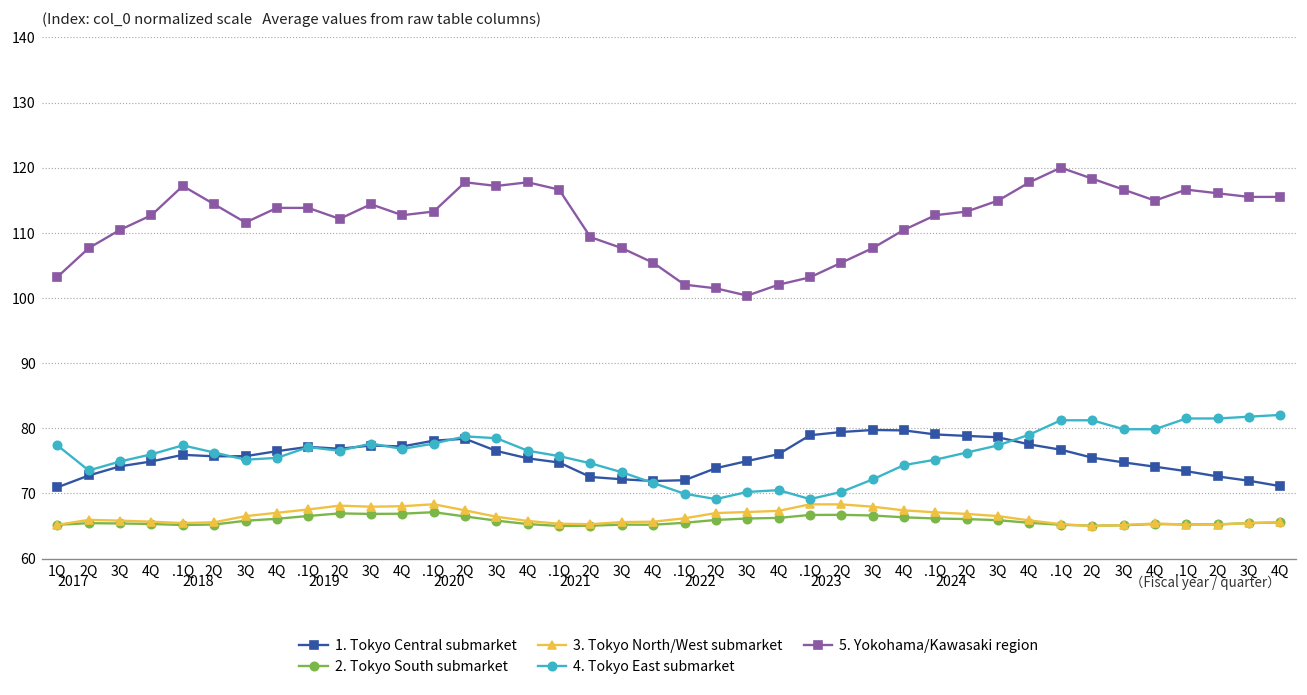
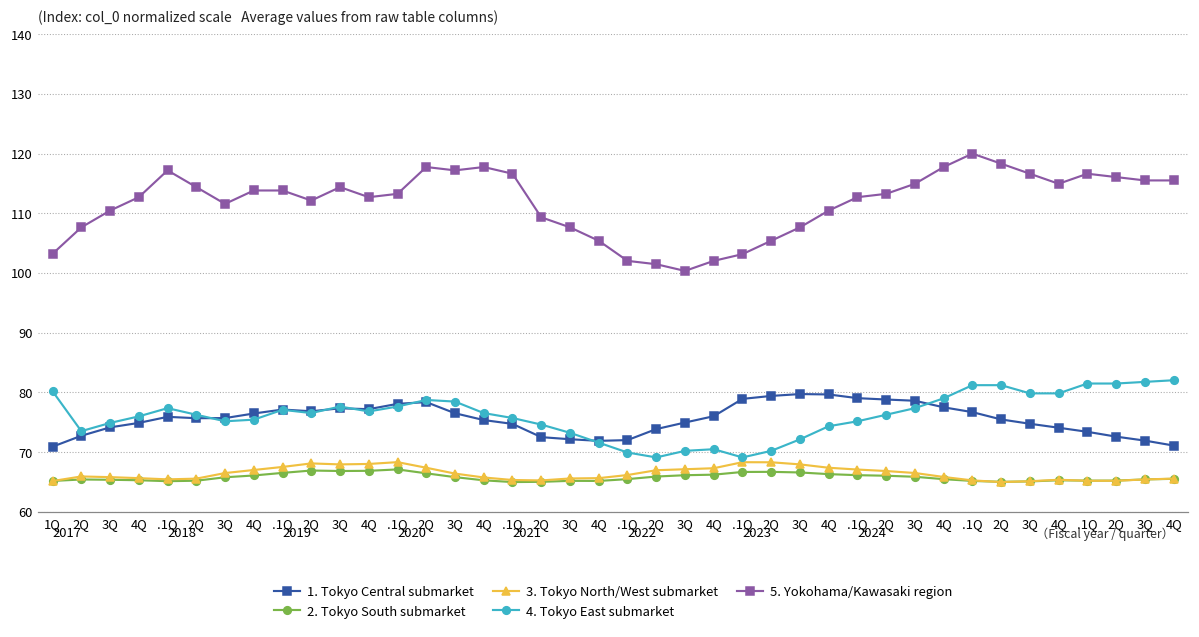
  {
    "1. Tokyo Central submarket": {
      "1Q": 71
    },
    "4. Tokyo East submarket": {
-     "1Q": 77
+     "1Q": 80
    },
    "5. Yokohama/Kawasaki region": {
      "1Q": 103
    }
  }
